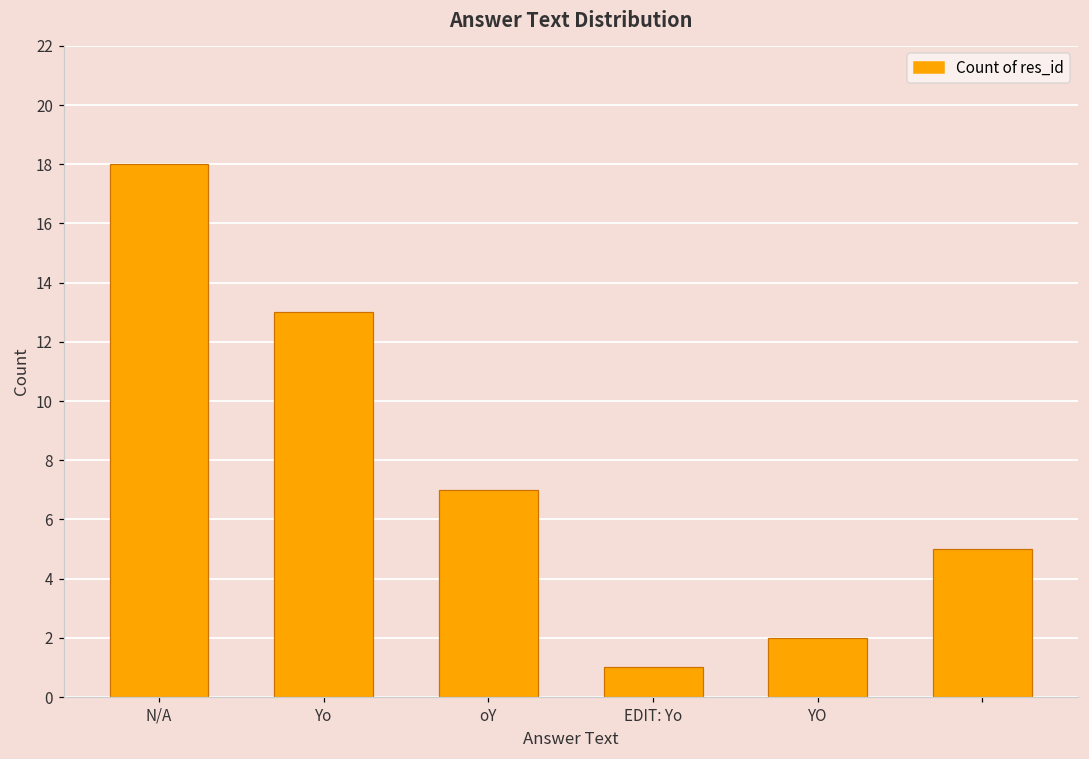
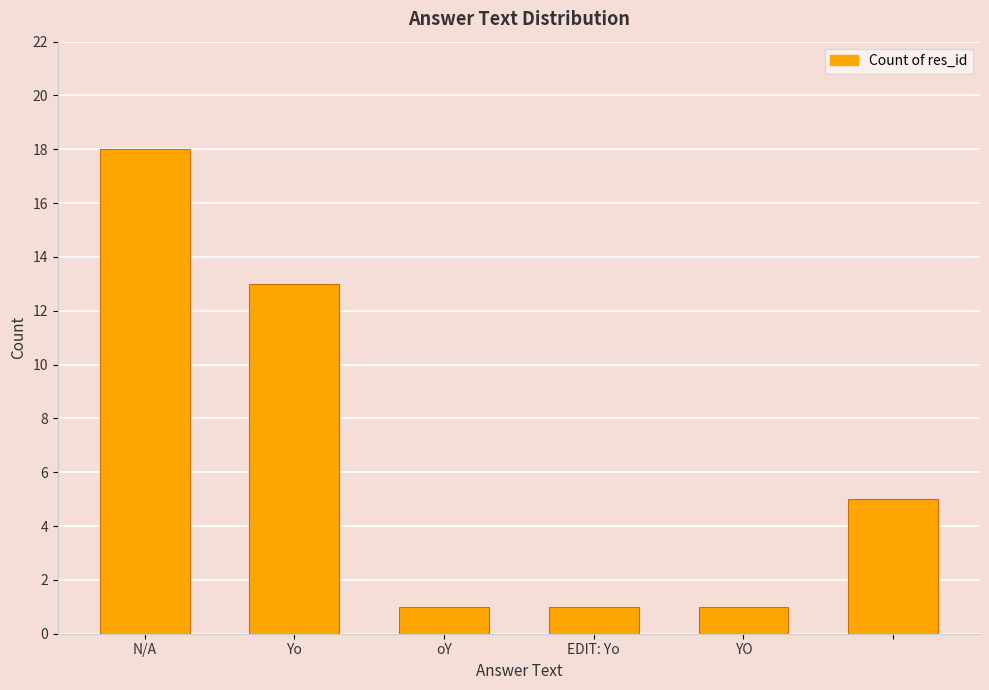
  {
    "N/A": 18,
    "Yo": 13,
-   "oY": 7,
+   "oY": 1,
    "EDIT: Yo": 1,
-   "YO": 2
+   "YO": 1
  }
